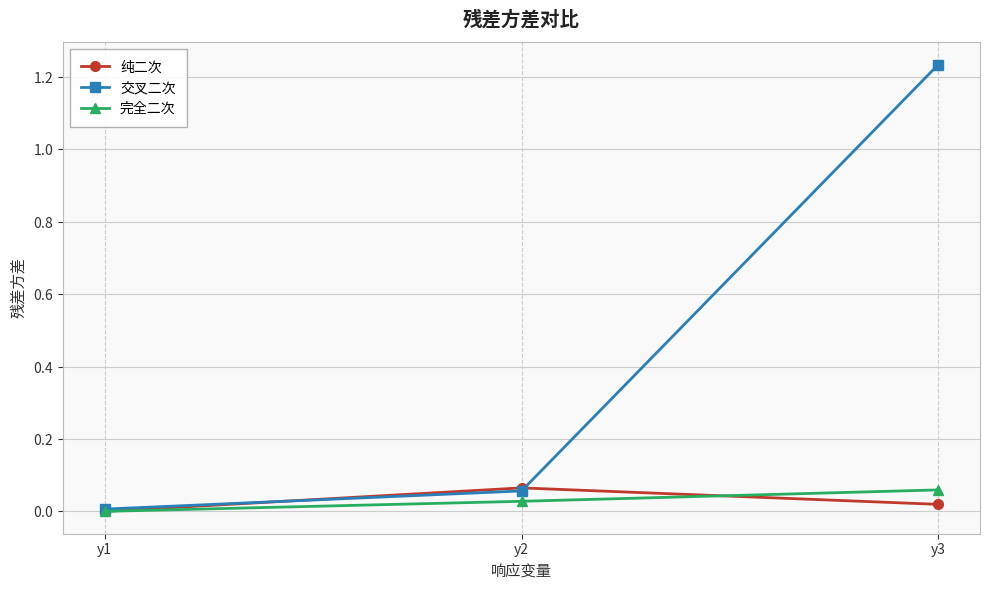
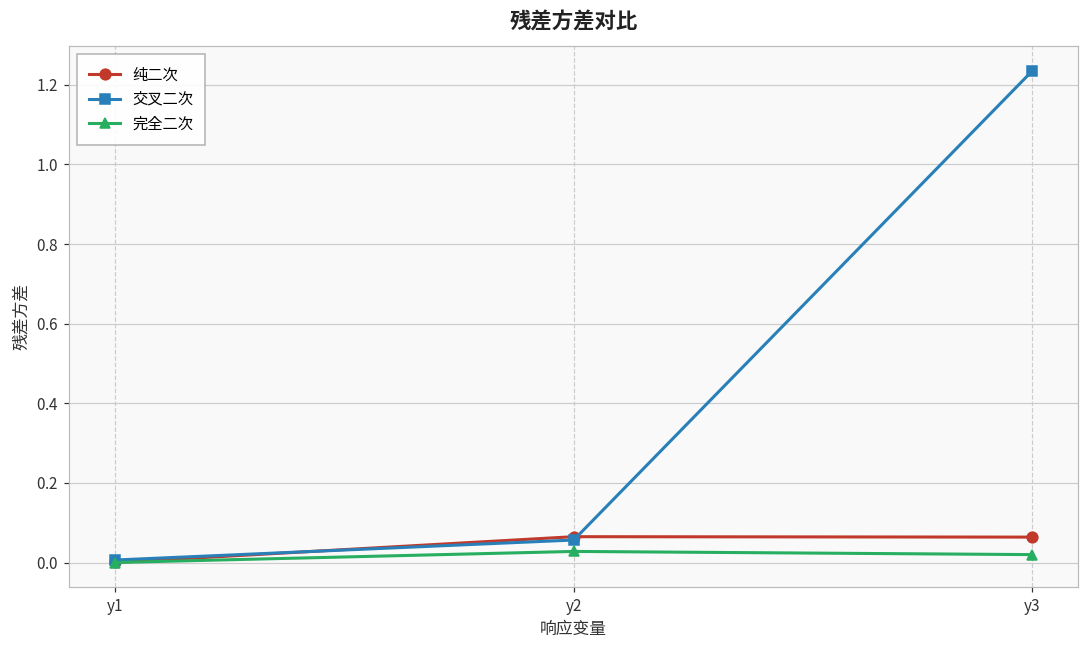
  {
    "纯二次": {
      "y2": 0.06,
-     "y3": 0.02
+     "y3": 0.06
    },
    "交叉二次": {
      "y2": 0.06,
      "y3": 1.23
    },
    "完全二次": {
      "y2": 0.03,
-     "y3": 0.06
+     "y3": 0.02
    }
  }
